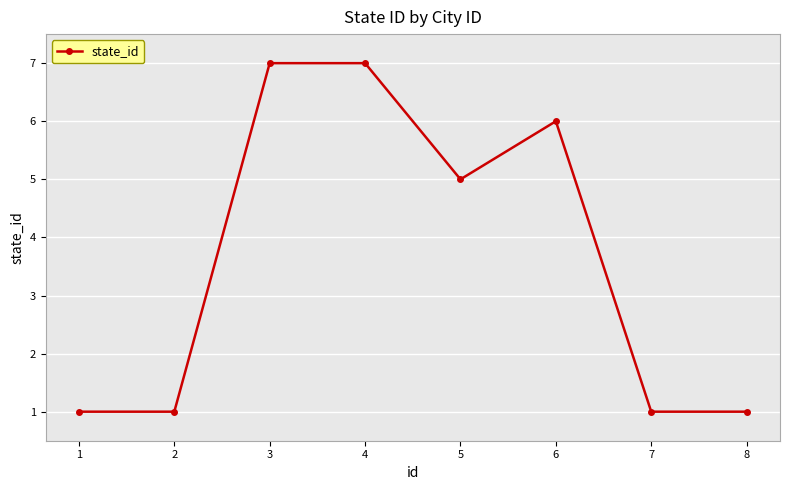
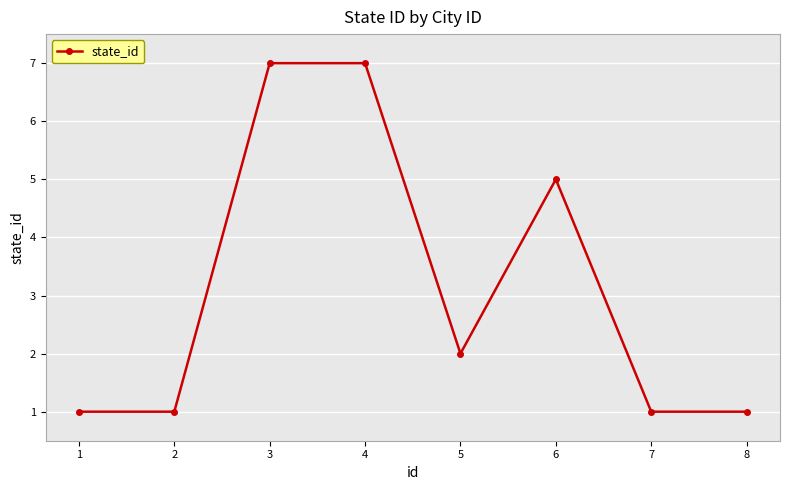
  {
    "1": 1,
    "2": 1,
    "3": 7,
    "4": 7,
-   "5": 5,
-   "6": 6,
+   "5": 2,
+   "6": 5,
    "7": 1,
    "8": 1
  }
